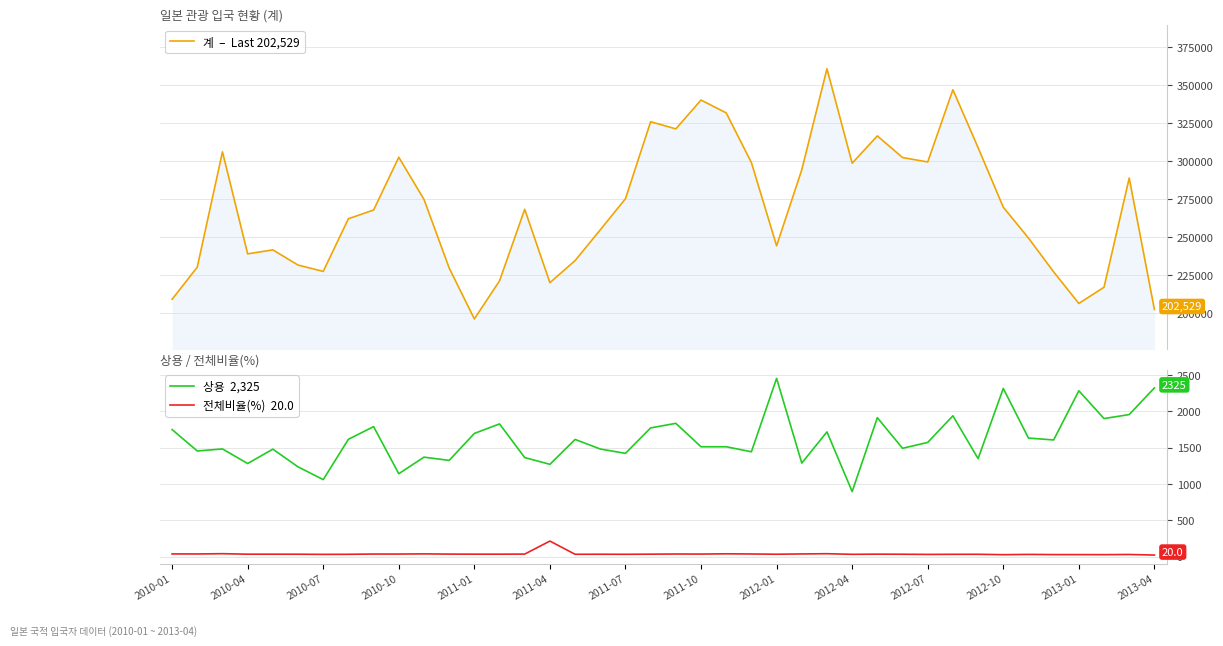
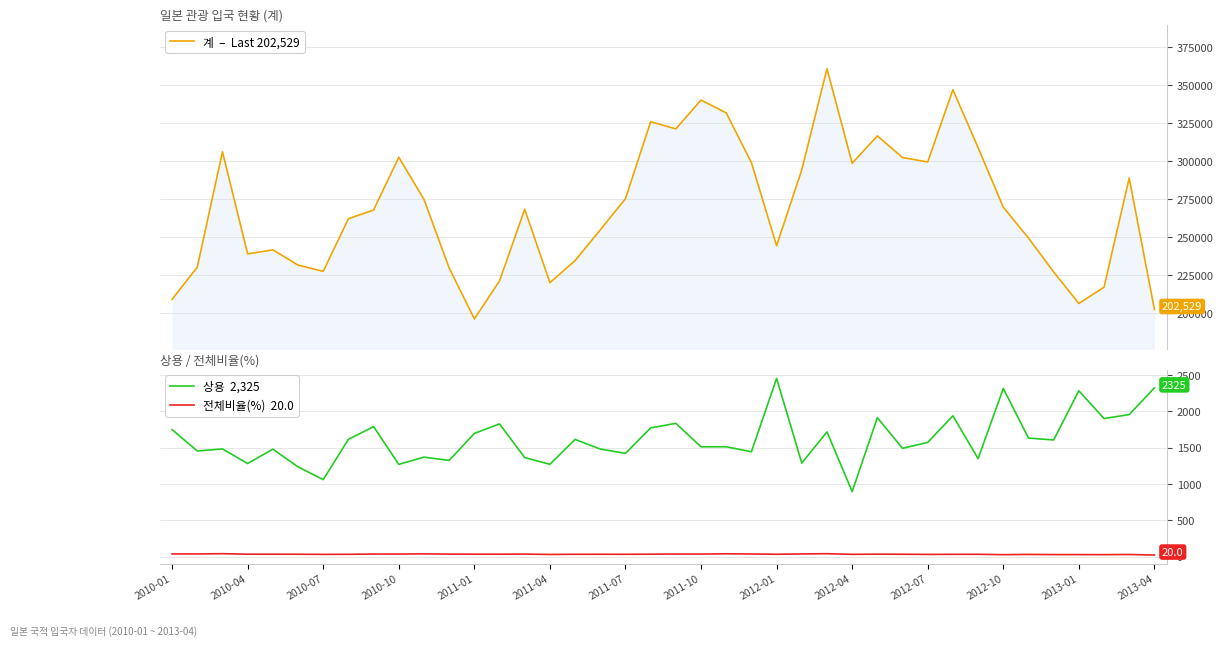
  {
    "상용 / 전체비율(%)": {
      "상용 2,325": {
        "2010-01": 1800,
        "2010-04": 1300,
        "2010-07": 1100,
-       "2010-10": 1100,
+       "2010-10": 1300,
        "2011-01": 1700,
        "2011-04": 1300,
        "2011-07": 1400,
        "2011-10": 1500,
        "2012-01": 2500,
        "2012-04": 900,
        "2012-07": 1600,
        "2012-10": 2300,
        "2013-01": 2300
      },
      "전체비율(%) 20.0": {
        "2010-01": 0,
        "2010-04": 0,
        "2010-07": 0,
        "2010-10": 0,
        "2011-01": 0,
-       "2011-04": 200,
+       "2011-04": 0,
        "2011-07": 0,
        "2011-10": 0,
        "2012-01": 0,
        "2012-04": 0,
        "2012-07": 0,
        "2012-10": 0,
        "2013-01": 0
      }
    }
  }
